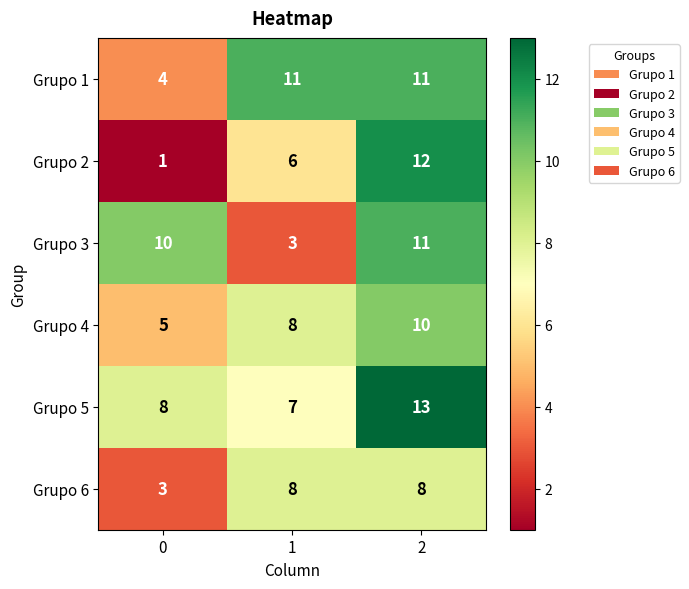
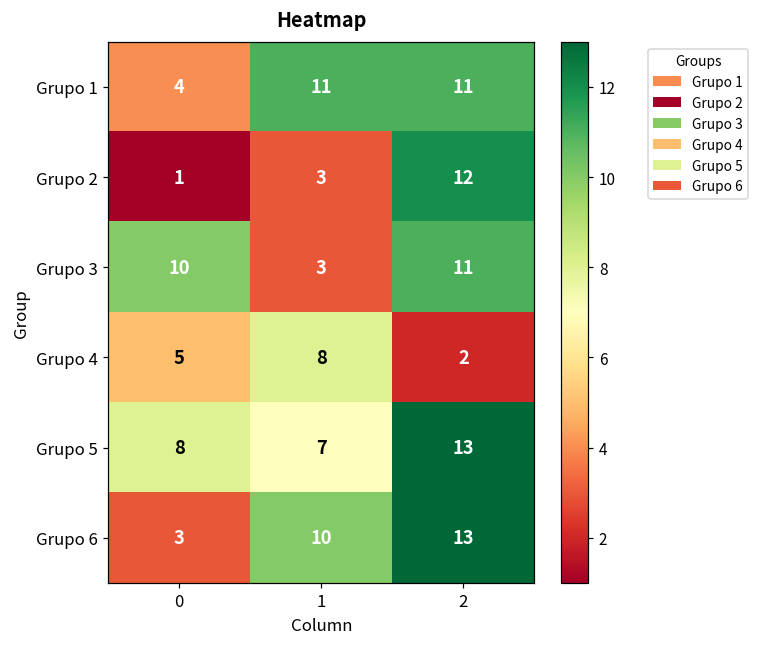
  {
    "Grupo 1": {
      "0": 4,
      "1": 11,
      "2": 11
    },
    "Grupo 2": {
      "0": 1,
-     "1": 6,
+     "1": 3,
      "2": 12
    },
    "Grupo 3": {
      "0": 10,
      "1": 3,
      "2": 11
    },
    "Grupo 4": {
      "0": 5,
      "1": 8,
-     "2": 10
+     "2": 2
    },
    "Grupo 5": {
      "0": 8,
      "1": 7,
      "2": 13
    },
    "Grupo 6": {
      "0": 3,
-     "1": 8,
-     "2": 8
+     "1": 10,
+     "2": 13
    }
  }
